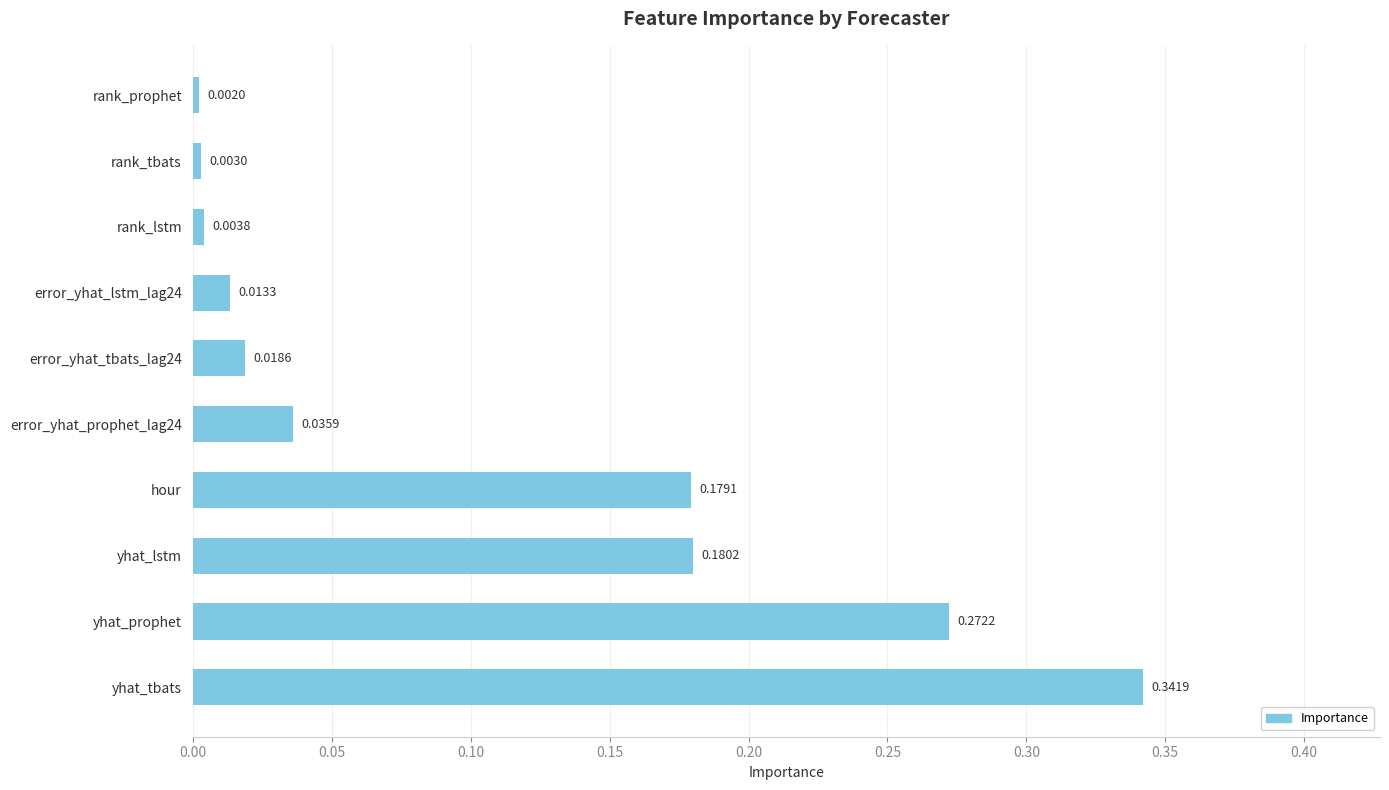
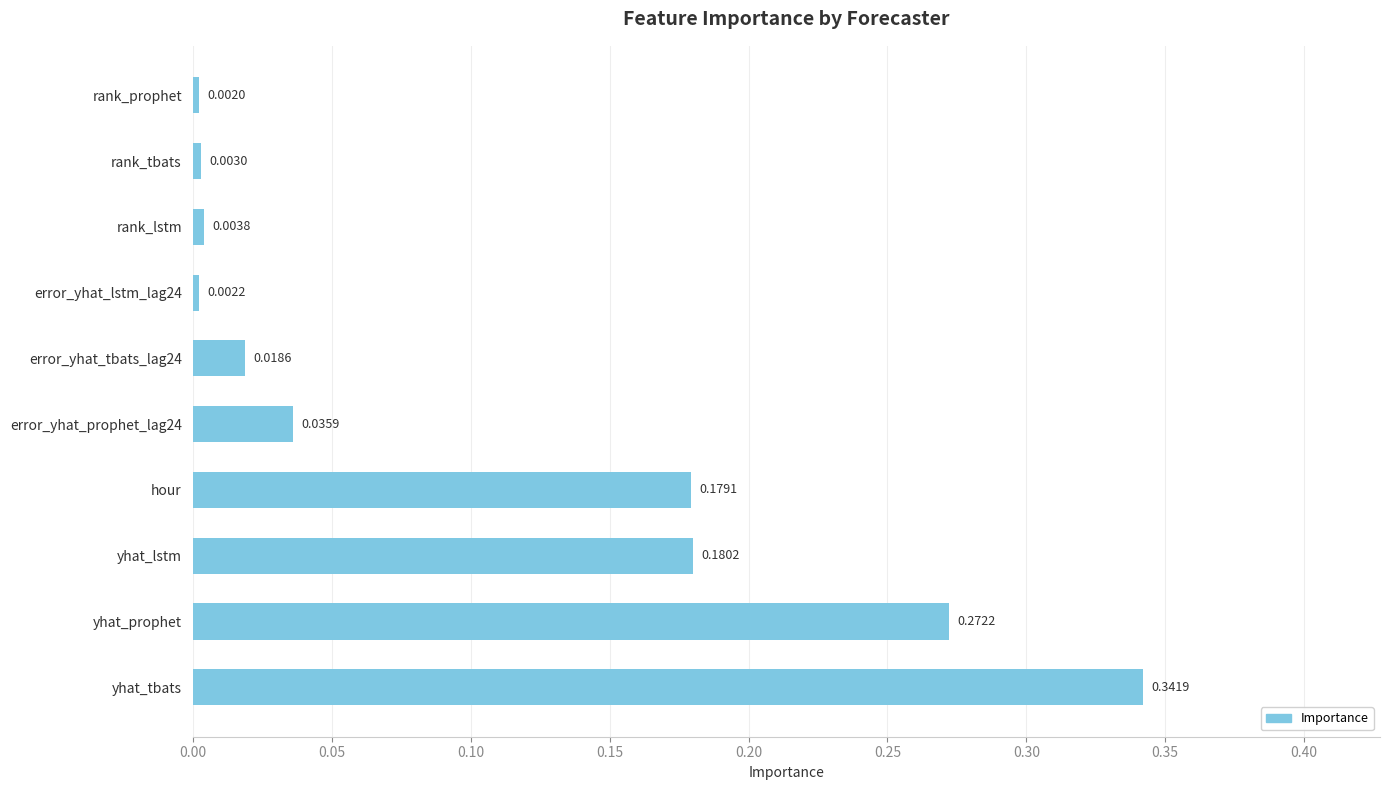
  {
    "rank_prophet": 0.0020,
    "rank_tbats": 0.0030,
    "rank_lstm": 0.0038,
-   "error_yhat_lstm_lag24": 0.0133,
+   "error_yhat_lstm_lag24": 0.0022,
    "error_yhat_tbats_lag24": 0.0186,
    "error_yhat_prophet_lag24": 0.0359,
    "hour": 0.1791,
    "yhat_lstm": 0.1802,
    "yhat_prophet": 0.2722,
    "yhat_tbats": 0.3419
  }
